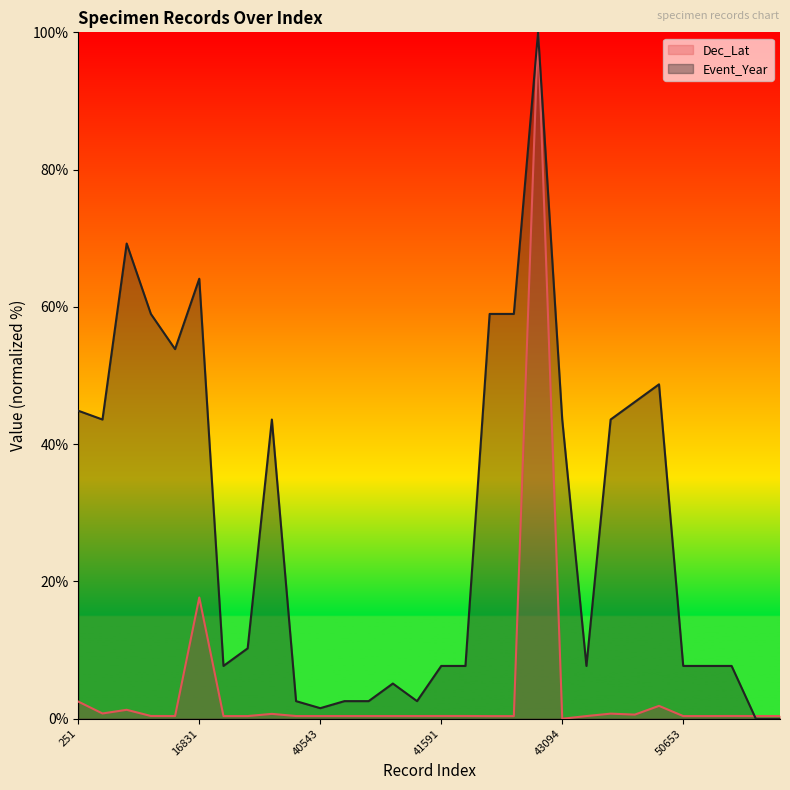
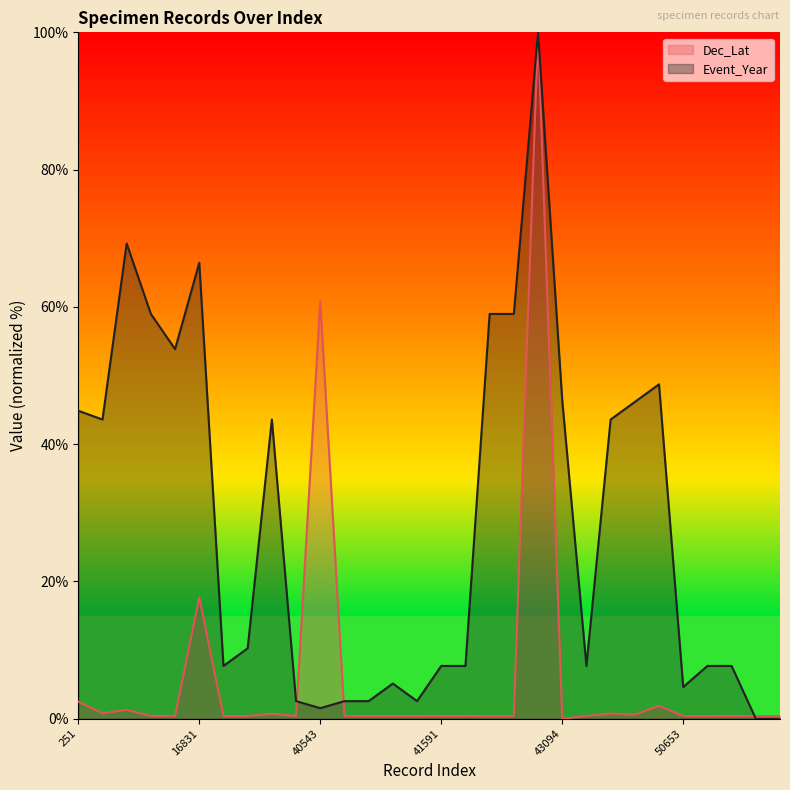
  {
    "Dec_Lat": {
      "251": "3%",
      "16831": "18%",
-     "40543": "0%",
+     "40543": "61%",
      "41591": "0%",
      "43094": "0%",
      "50653": "0%"
    },
    "Event_Year": {
      "251": "45%",
-     "16831": "64%",
+     "16831": "66%",
      "40543": "2%",
      "41591": "8%",
-     "43094": "44%",
-     "50653": "8%"
+     "43094": "46%",
+     "50653": "5%"
    }
  }
